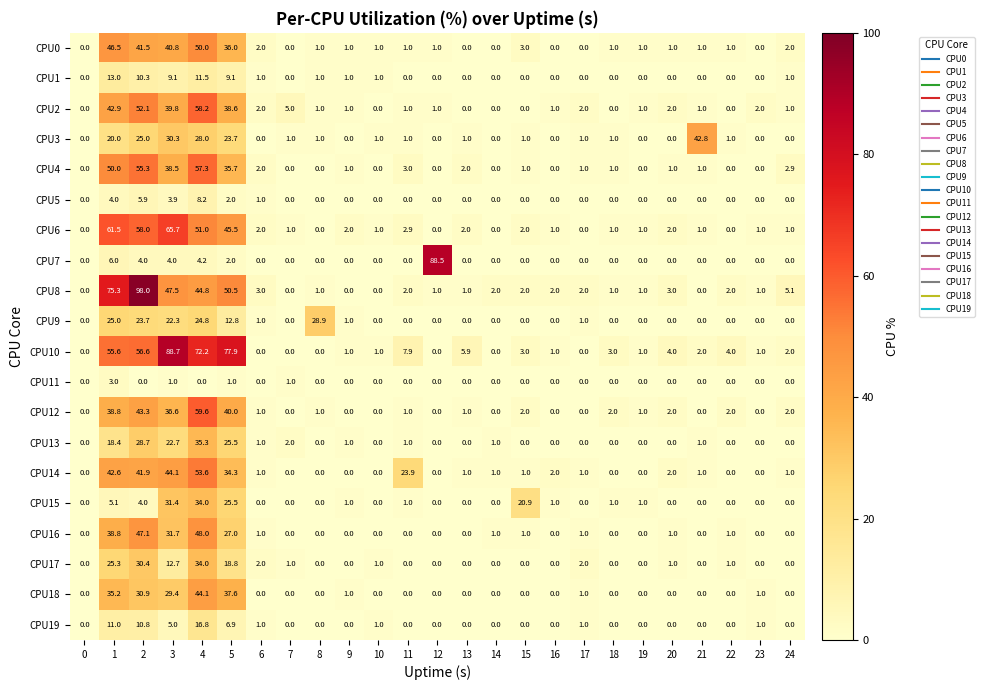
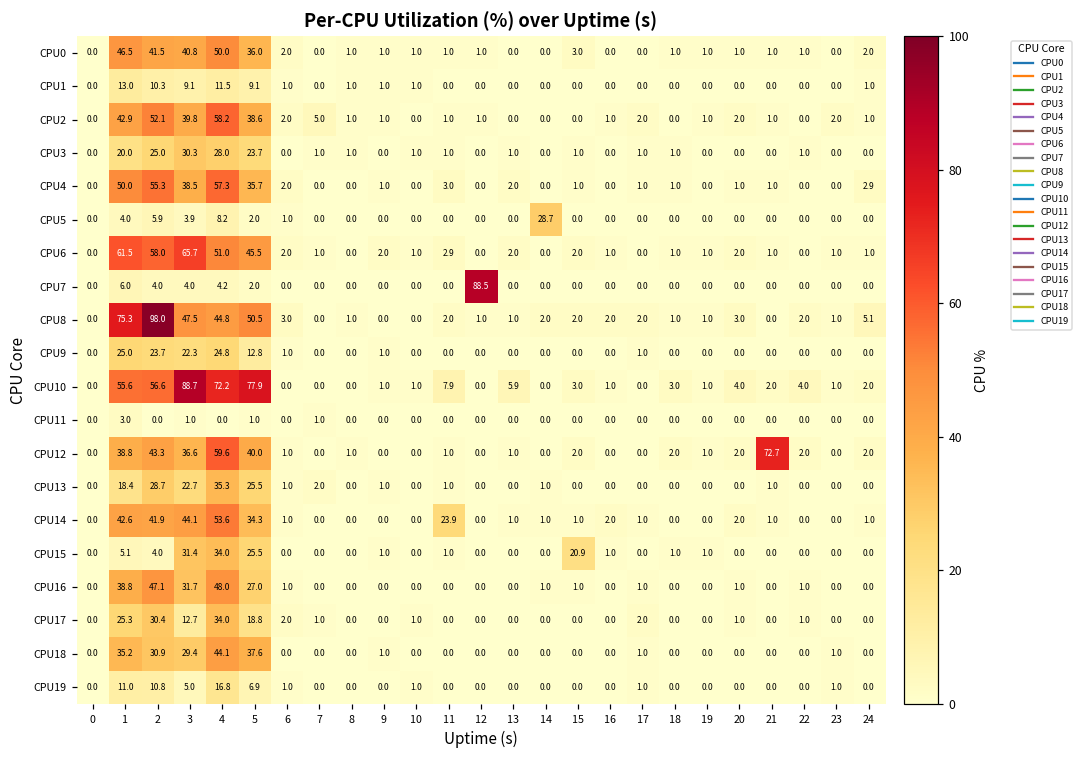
  {
    "CPU3": {
      "0": 0.0,
      "1": 20.0,
      "2": 25.0,
      "3": 30.3,
      "4": 28.0,
      "5": 23.7,
      "6": 0.0,
      "7": 1.0,
      "8": 1.0,
      "9": 0.0,
      "10": 1.0,
      "11": 1.0,
      "12": 0.0,
      "13": 1.0,
      "14": 0.0,
      "15": 1.0,
      "16": 0.0,
      "17": 1.0,
      "18": 1.0,
      "19": 0.0,
      "20": 0.0,
-     "21": 42.8,
+     "21": 0.0,
      "22": 1.0,
      "23": 0.0,
      "24": 0.0
    },
    "CPU5": {
      "0": 0.0,
      "1": 4.0,
      "2": 5.9,
      "3": 3.9,
      "4": 8.2,
      "5": 2.0,
      "6": 1.0,
      "7": 0.0,
      "8": 0.0,
      "9": 0.0,
      "10": 0.0,
      "11": 0.0,
      "12": 0.0,
      "13": 0.0,
-     "14": 0.0,
+     "14": 28.7,
      "15": 0.0,
      "16": 0.0,
      "17": 0.0,
      "18": 0.0,
      "19": 0.0,
      "20": 0.0,
      "21": 0.0,
      "22": 0.0,
      "23": 0.0,
      "24": 0.0
    },
    "CPU9": {
      "0": 0.0,
      "1": 25.0,
      "2": 23.7,
      "3": 22.3,
      "4": 24.8,
      "5": 12.8,
      "6": 1.0,
      "7": 0.0,
-     "8": 28.9,
+     "8": 0.0,
      "9": 1.0,
      "10": 0.0,
      "11": 0.0,
      "12": 0.0,
      "13": 0.0,
      "14": 0.0,
      "15": 0.0,
      "16": 0.0,
      "17": 1.0,
      "18": 0.0,
      "19": 0.0,
      "20": 0.0,
      "21": 0.0,
      "22": 0.0,
      "23": 0.0,
      "24": 0.0
    },
    "CPU12": {
      "0": 0.0,
      "1": 38.8,
      "2": 43.3,
      "3": 36.6,
      "4": 59.6,
      "5": 40.0,
      "6": 1.0,
      "7": 0.0,
      "8": 1.0,
      "9": 0.0,
      "10": 0.0,
      "11": 1.0,
      "12": 0.0,
      "13": 1.0,
      "14": 0.0,
      "15": 2.0,
      "16": 0.0,
      "17": 0.0,
      "18": 2.0,
      "19": 1.0,
      "20": 2.0,
-     "21": 0.0,
+     "21": 72.7,
      "22": 2.0,
      "23": 0.0,
      "24": 2.0
    }
  }
